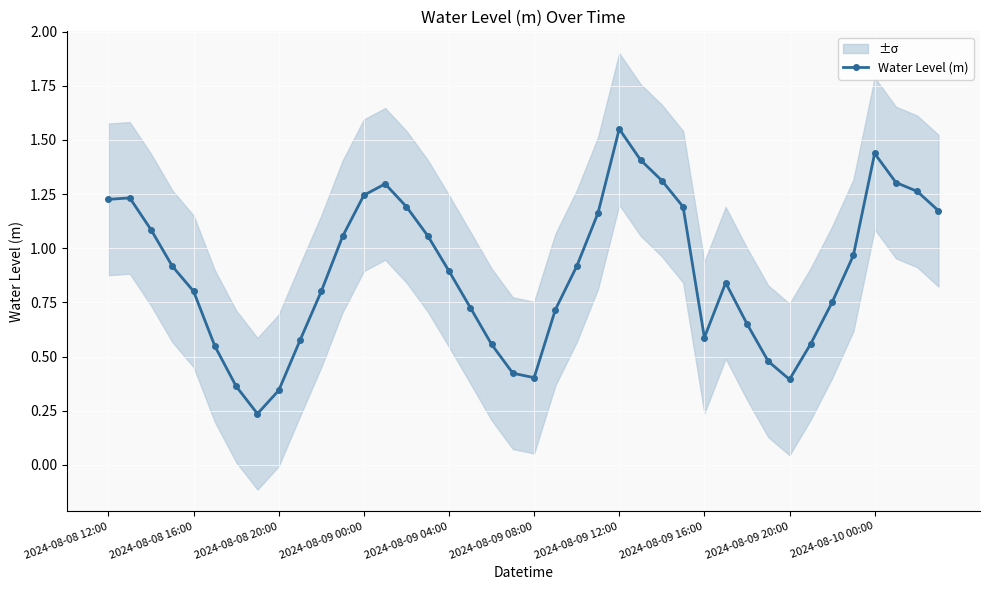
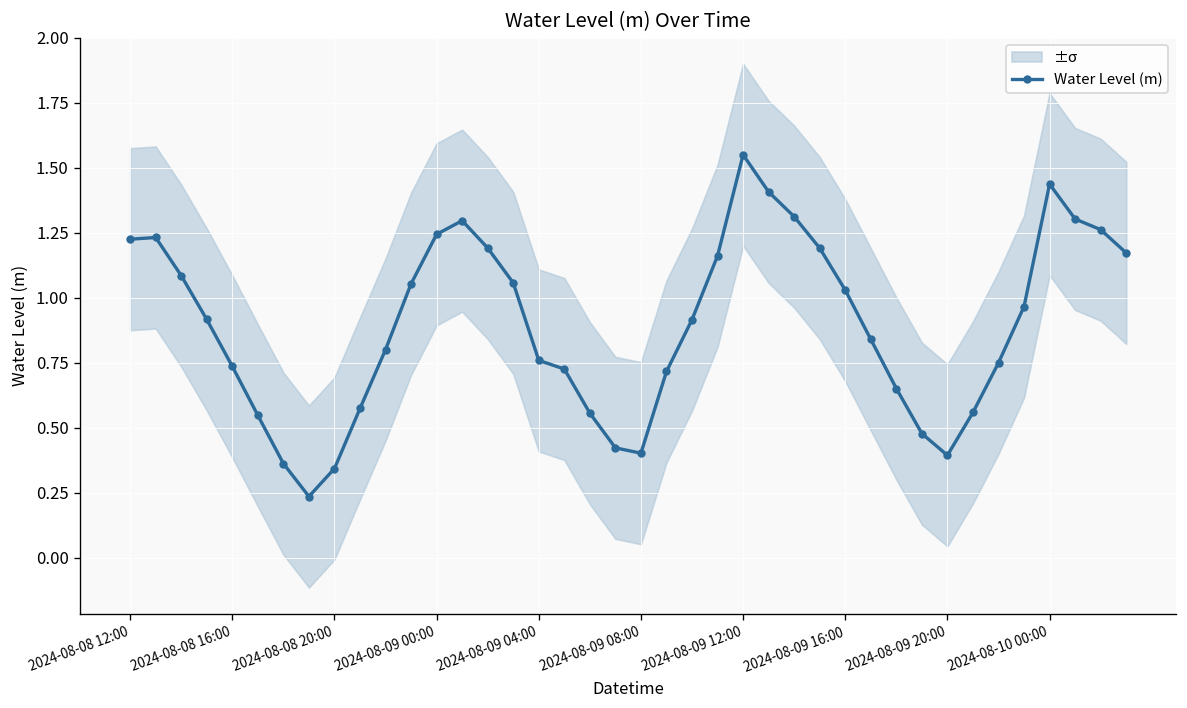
  {
    "Water Level (m)": {
      "2024-08-08 12:00": 1.23,
-     "2024-08-08 16:00": 0.80,
+     "2024-08-08 16:00": 0.74,
      "2024-08-08 20:00": 0.34,
      "2024-08-09 00:00": 1.24,
-     "2024-08-09 04:00": 0.89,
+     "2024-08-09 04:00": 0.76,
      "2024-08-09 08:00": 0.40,
      "2024-08-09 12:00": 1.55,
-     "2024-08-09 16:00": 0.59,
+     "2024-08-09 16:00": 1.03,
      "2024-08-09 20:00": 0.39,
      "2024-08-10 00:00": 1.44
    }
  }
